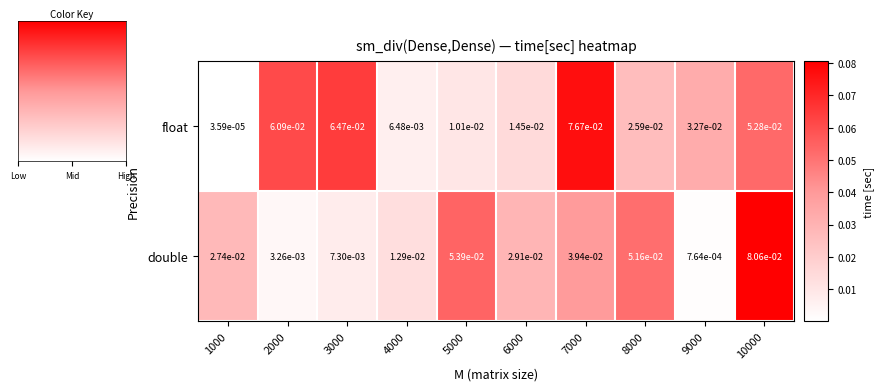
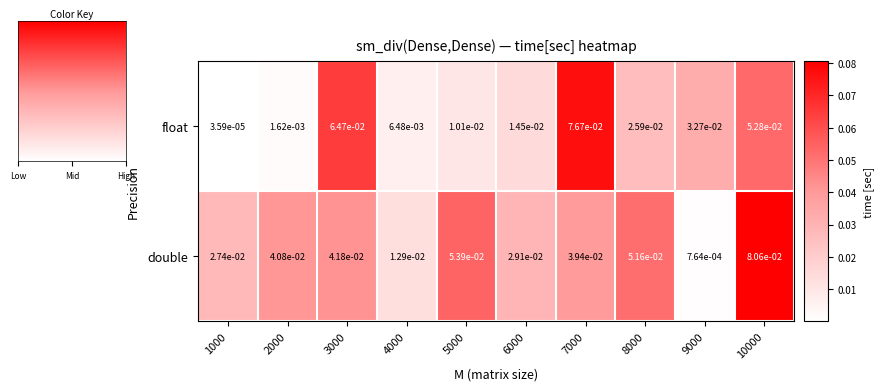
  {
    "float": {
      "1000": "3.59e-05",
-     "2000": "6.09e-02",
+     "2000": "1.62e-03",
      "3000": "6.47e-02",
      "4000": "6.48e-03",
      "5000": "1.01e-02",
      "6000": "1.45e-02",
      "7000": "7.67e-02",
      "8000": "2.59e-02",
      "9000": "3.27e-02",
      "10000": "5.28e-02"
    },
    "double": {
      "1000": "2.74e-02",
-     "2000": "3.26e-03",
-     "3000": "7.30e-03",
+     "2000": "4.08e-02",
+     "3000": "4.18e-02",
      "4000": "1.29e-02",
      "5000": "5.39e-02",
      "6000": "2.91e-02",
      "7000": "3.94e-02",
      "8000": "5.16e-02",
      "9000": "7.64e-04",
      "10000": "8.06e-02"
    }
  }
